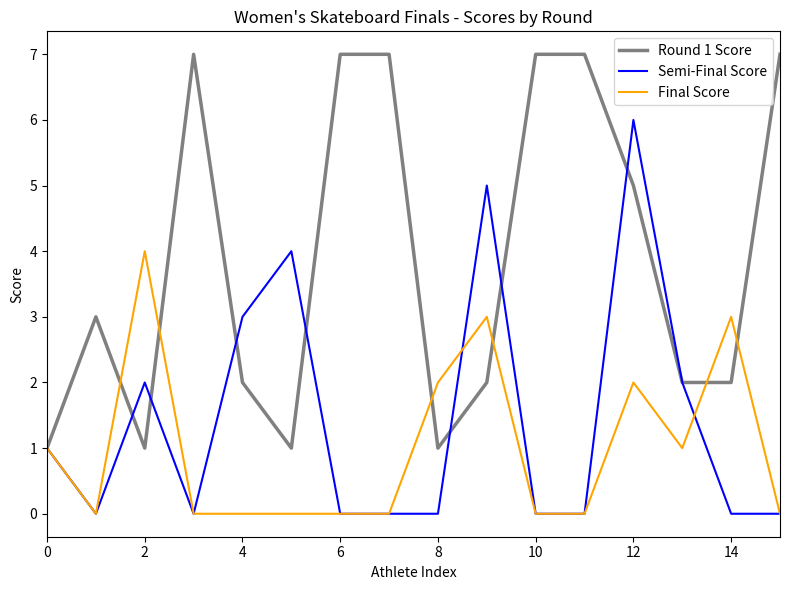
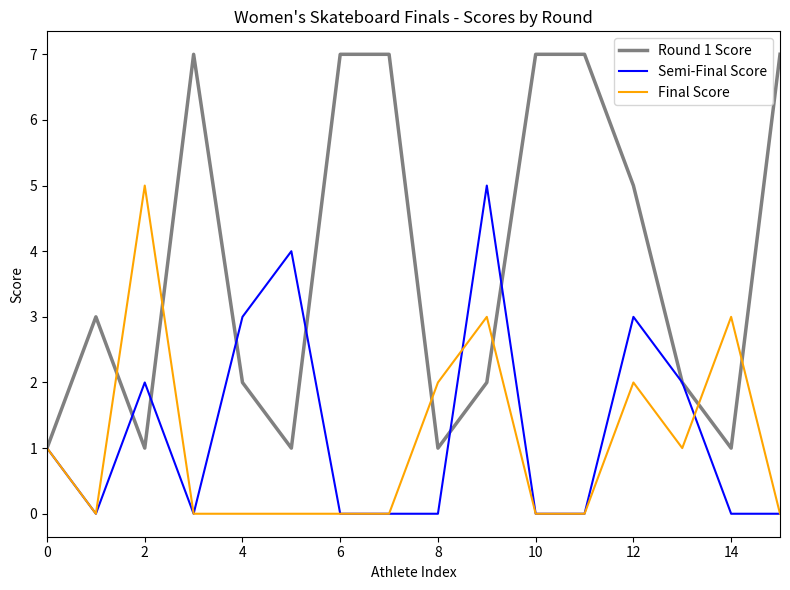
  {
    "Round 1 Score": {
      "2": 1,
      "4": 2,
      "6": 7,
      "8": 1,
      "10": 7,
      "12": 5,
-     "14": 2
+     "14": 1
    },
    "Semi-Final Score": {
      "2": 2,
      "4": 3,
      "8": 0,
-     "12": 6,
+     "12": 3,
      "14": 0
    },
    "Final Score": {
-     "2": 4,
+     "2": 5,
      "4": 0,
      "8": 2,
      "12": 2,
      "14": 3
    }
  }
